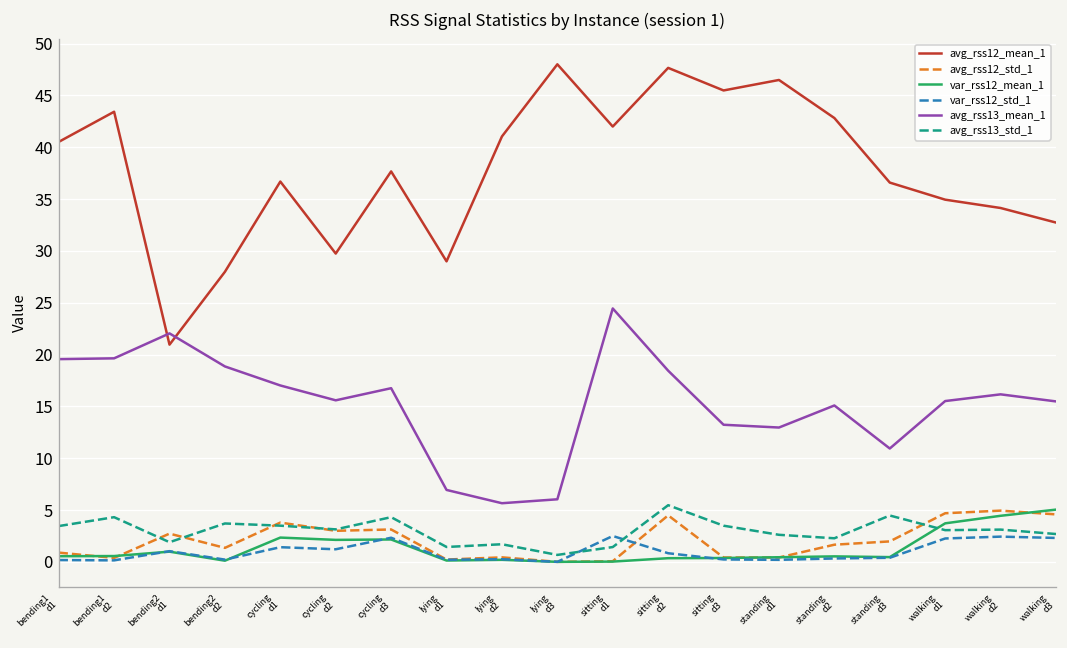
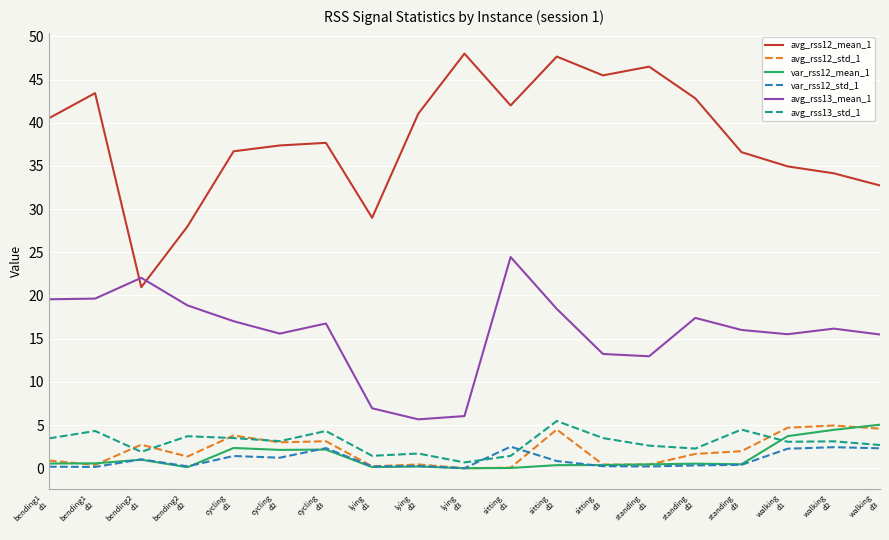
  {
    "avg_rss12_mean_1": {
      "bending1 d1": 41,
      "bending1 d2": 43,
      "bending2 d1": 21,
      "bending2 d2": 28,
      "cycling d1": 37,
-     "cycling d2": 30,
+     "cycling d2": 37,
      "cycling d3": 38,
      "lying d1": 29,
      "lying d2": 41,
      "lying d3": 48,
      "sitting d1": 42,
      "sitting d2": 48,
      "sitting d3": 45,
      "standing d1": 46,
      "standing d2": 43,
      "standing d3": 37,
      "walking d1": 35,
      "walking d2": 34,
      "walking d3": 33
    },
    "avg_rss12_std_1": {
      "bending1 d1": 1,
      "bending2 d1": 3,
      "bending2 d2": 1,
      "cycling d1": 4,
      "cycling d3": 3,
      "sitting d2": 4,
      "standing d2": 2,
      "standing d3": 2,
      "walking d1": 5,
      "walking d2": 5,
      "walking d3": 5
    },
    "var_rss12_std_1": {
      "bending1 d1": 0,
      "cycling d1": 1,
      "cycling d2": 1,
      "sitting d1": 2,
      "sitting d2": 1,
      "walking d1": 2,
      "walking d2": 2,
      "walking d3": 2
    },
    "avg_rss13_mean_1": {
      "bending1 d1": 20,
      "bending1 d2": 20,
      "bending2 d1": 22,
      "bending2 d2": 19,
      "cycling d1": 17,
      "cycling d2": 16,
      "cycling d3": 17,
      "lying d1": 7,
      "lying d2": 6,
      "lying d3": 6,
      "sitting d1": 24,
      "sitting d2": 18,
      "sitting d3": 13,
      "standing d1": 13,
-     "standing d2": 15,
-     "standing d3": 11,
+     "standing d2": 17,
+     "standing d3": 16,
      "walking d1": 16,
      "walking d2": 16,
      "walking d3": 15
    }
  }
